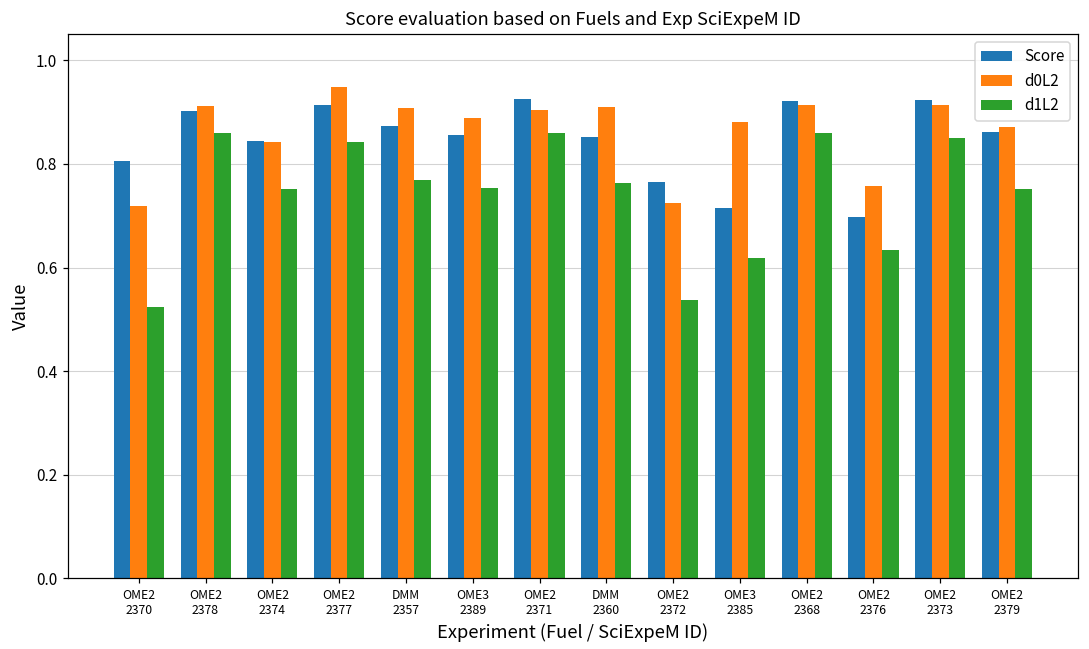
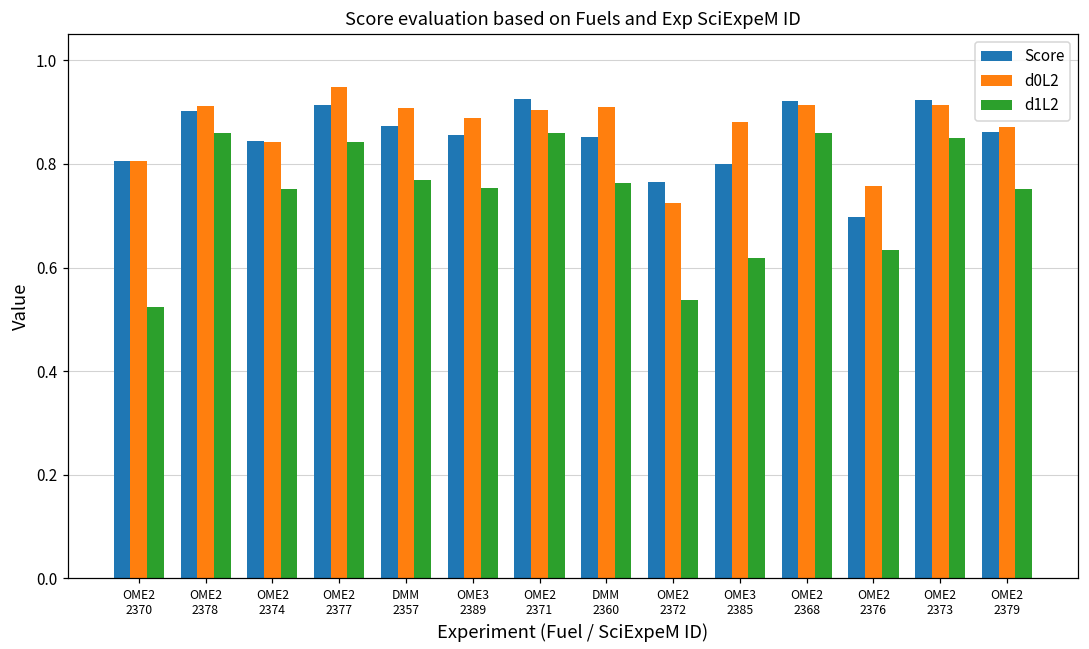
  {
    "Score": {
      "OME2 2370": 0.81,
      "OME2 2378": 0.90,
      "OME2 2374": 0.84,
      "OME2 2377": 0.91,
      "DMM 2357": 0.87,
      "OME3 2389": 0.86,
      "OME2 2371": 0.93,
      "DMM 2360": 0.85,
      "OME2 2372": 0.76,
-     "OME3 2385": 0.71,
+     "OME3 2385": 0.80,
      "OME2 2368": 0.92,
      "OME2 2376": 0.70,
      "OME2 2373": 0.92,
      "OME2 2379": 0.86
    },
    "d0L2": {
-     "OME2 2370": 0.72,
+     "OME2 2370": 0.80,
      "OME2 2378": 0.91,
      "OME2 2374": 0.84,
      "OME2 2377": 0.95,
      "DMM 2357": 0.91,
      "OME3 2389": 0.89,
      "OME2 2371": 0.90,
      "DMM 2360": 0.91,
      "OME2 2372": 0.73,
      "OME3 2385": 0.88,
      "OME2 2368": 0.91,
      "OME2 2376": 0.76,
      "OME2 2373": 0.91,
      "OME2 2379": 0.87
    },
    "d1L2": {
      "OME2 2370": 0.52,
      "OME2 2378": 0.86,
      "OME2 2374": 0.75,
      "OME2 2377": 0.84,
      "DMM 2357": 0.77,
      "OME3 2389": 0.75,
      "OME2 2371": 0.86,
      "DMM 2360": 0.76,
      "OME2 2372": 0.54,
      "OME3 2385": 0.62,
      "OME2 2368": 0.86,
      "OME2 2376": 0.63,
      "OME2 2373": 0.85,
      "OME2 2379": 0.75
    }
  }
